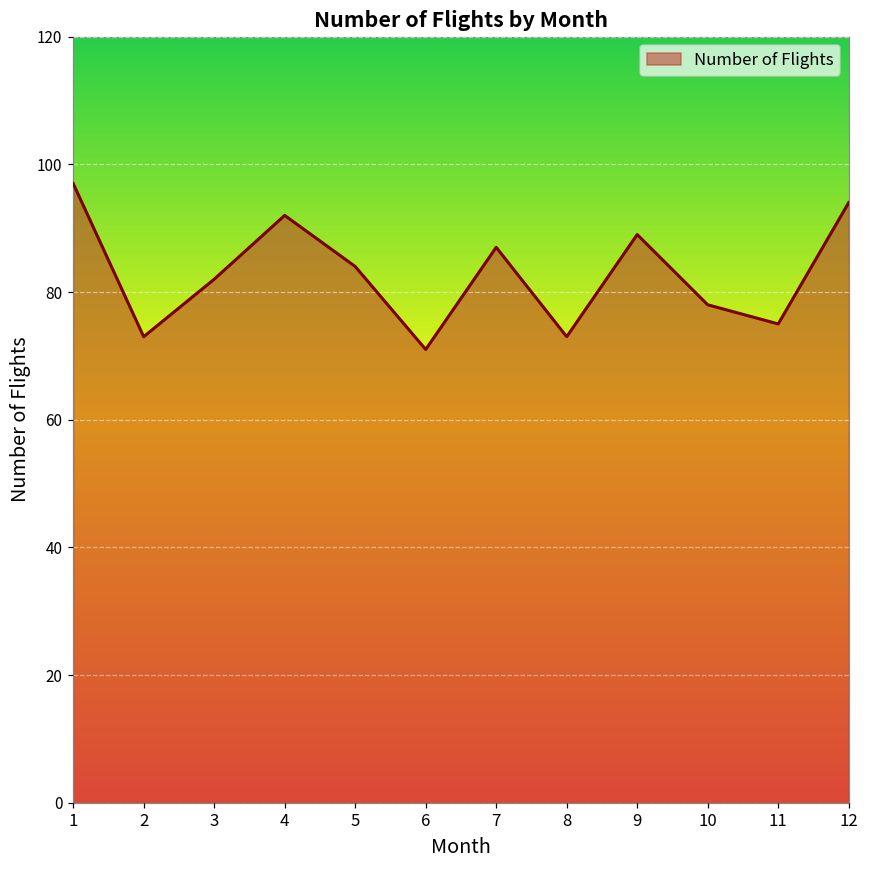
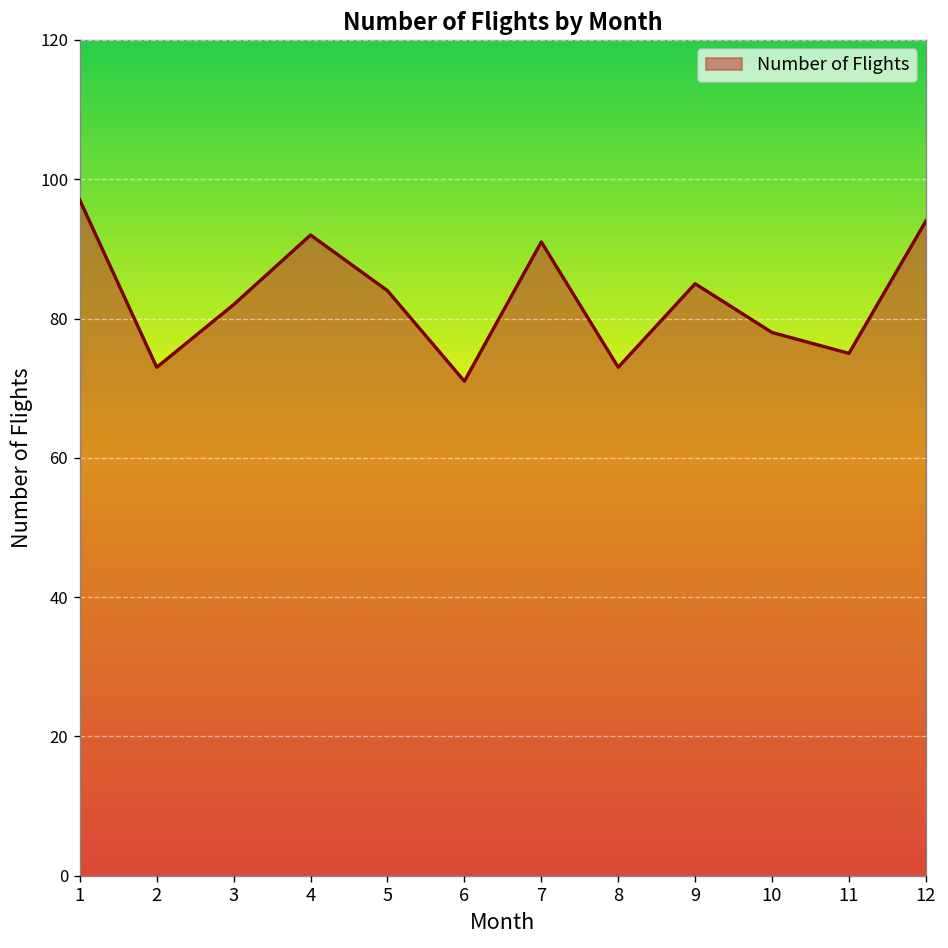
  {
    "1": 97,
    "2": 73,
    "3": 82,
    "4": 92,
    "5": 84,
    "6": 71,
-   "7": 87,
+   "7": 91,
    "8": 73,
-   "9": 89,
+   "9": 85,
    "10": 78,
    "11": 75,
    "12": 94
  }
